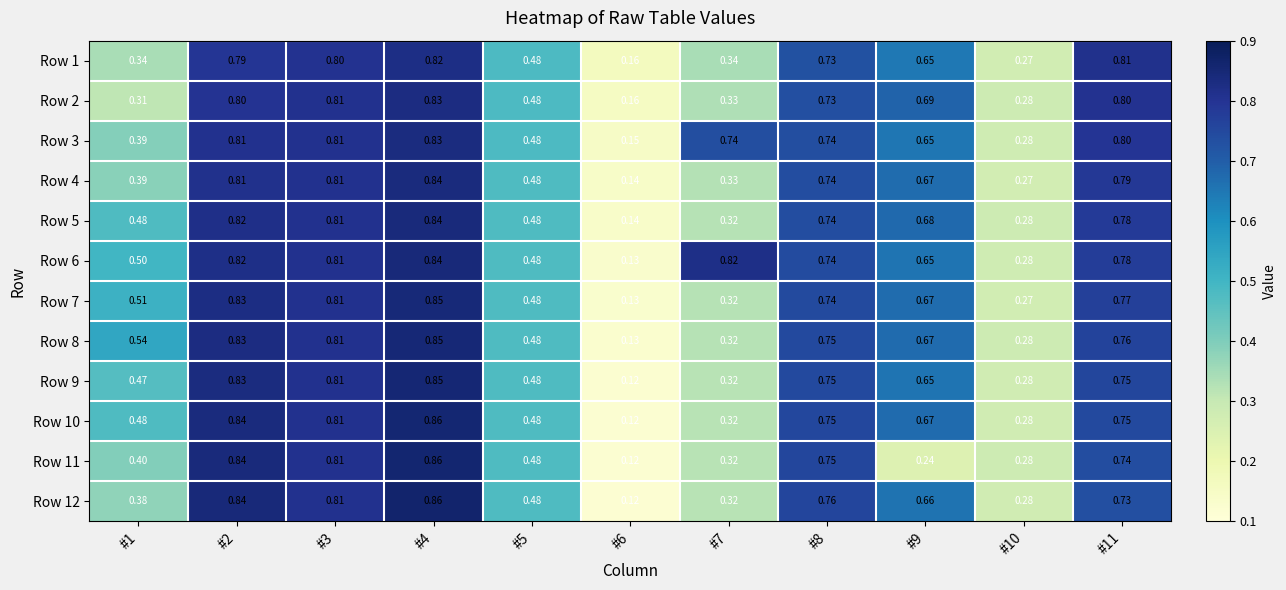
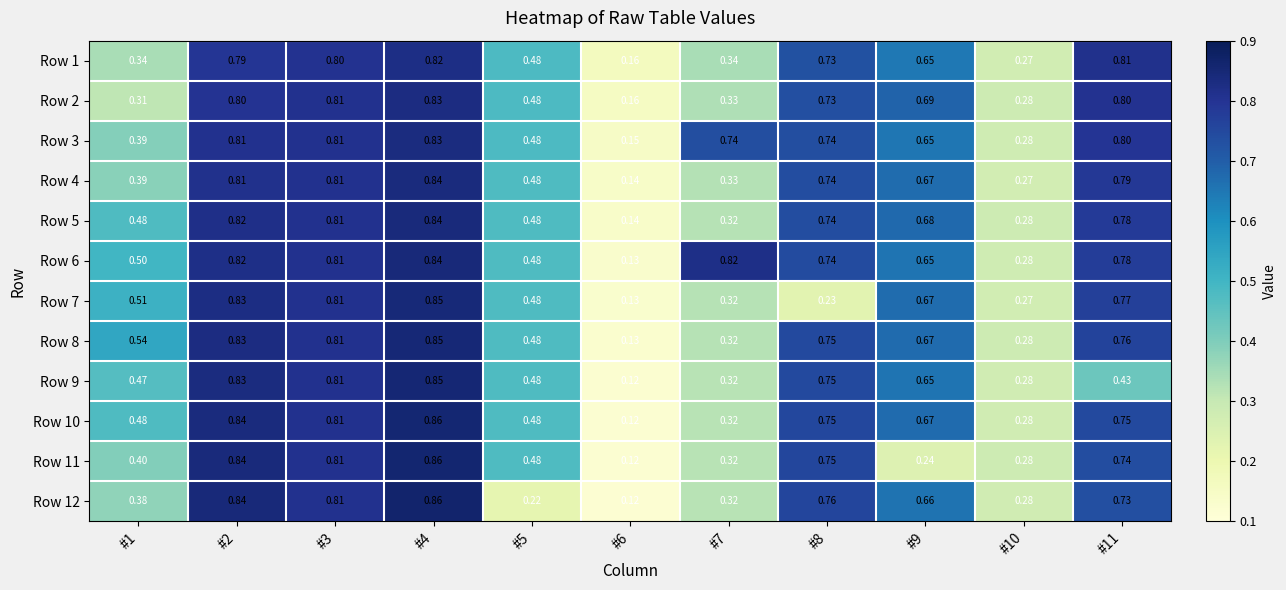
  {
    "Row 1": {
      "#1": 0.34,
      "#2": 0.79,
      "#3": 0.80,
      "#4": 0.82,
      "#5": 0.48,
      "#6": 0.16,
      "#7": 0.34,
      "#8": 0.73,
      "#9": 0.65,
      "#10": 0.27,
      "#11": 0.81
    },
    "Row 2": {
      "#1": 0.31,
      "#2": 0.80,
      "#3": 0.81,
      "#4": 0.83,
      "#5": 0.48,
      "#6": 0.16,
      "#7": 0.33,
      "#8": 0.73,
      "#9": 0.69,
      "#10": 0.28,
      "#11": 0.80
    },
    "Row 3": {
      "#1": 0.39,
      "#2": 0.81,
      "#3": 0.81,
      "#4": 0.83,
      "#5": 0.48,
      "#6": 0.15,
      "#7": 0.74,
      "#8": 0.74,
      "#9": 0.65,
      "#10": 0.28,
      "#11": 0.80
    },
    "Row 4": {
      "#1": 0.39,
      "#2": 0.81,
      "#3": 0.81,
      "#4": 0.84,
      "#5": 0.48,
      "#6": 0.14,
      "#7": 0.33,
      "#8": 0.74,
      "#9": 0.67,
      "#10": 0.27,
      "#11": 0.79
    },
    "Row 5": {
      "#1": 0.48,
      "#2": 0.82,
      "#3": 0.81,
      "#4": 0.84,
      "#5": 0.48,
      "#6": 0.14,
      "#7": 0.32,
      "#8": 0.74,
      "#9": 0.68,
      "#10": 0.28,
      "#11": 0.78
    },
    "Row 6": {
      "#1": 0.50,
      "#2": 0.82,
      "#3": 0.81,
      "#4": 0.84,
      "#5": 0.48,
      "#6": 0.13,
      "#7": 0.82,
      "#8": 0.74,
      "#9": 0.65,
      "#10": 0.28,
      "#11": 0.78
    },
    "Row 7": {
      "#1": 0.51,
      "#2": 0.83,
      "#3": 0.81,
      "#4": 0.85,
      "#5": 0.48,
      "#6": 0.13,
      "#7": 0.32,
-     "#8": 0.74,
+     "#8": 0.23,
      "#9": 0.67,
      "#10": 0.27,
      "#11": 0.77
    },
    "Row 8": {
      "#1": 0.54,
      "#2": 0.83,
      "#3": 0.81,
      "#4": 0.85,
      "#5": 0.48,
      "#6": 0.13,
      "#7": 0.32,
      "#8": 0.75,
      "#9": 0.67,
      "#10": 0.28,
      "#11": 0.76
    },
    "Row 9": {
      "#1": 0.47,
      "#2": 0.83,
      "#3": 0.81,
      "#4": 0.85,
      "#5": 0.48,
      "#7": 0.32,
      "#8": 0.75,
      "#9": 0.65,
      "#10": 0.28,
-     "#11": 0.75
+     "#11": 0.43
    },
    "Row 10": {
      "#1": 0.48,
      "#2": 0.84,
      "#3": 0.81,
      "#4": 0.86,
      "#5": 0.48,
      "#7": 0.32,
      "#8": 0.75,
      "#9": 0.67,
      "#10": 0.28,
      "#11": 0.75
    },
    "Row 11": {
      "#1": 0.40,
      "#2": 0.84,
      "#3": 0.81,
      "#4": 0.86,
      "#5": 0.48,
      "#7": 0.32,
      "#8": 0.75,
      "#9": 0.24,
      "#10": 0.28,
      "#11": 0.74
    },
    "Row 12": {
      "#1": 0.38,
      "#2": 0.84,
      "#3": 0.81,
      "#4": 0.86,
-     "#5": 0.48,
+     "#5": 0.22,
      "#7": 0.32,
      "#8": 0.76,
      "#9": 0.66,
      "#10": 0.28,
      "#11": 0.73
    }
  }
